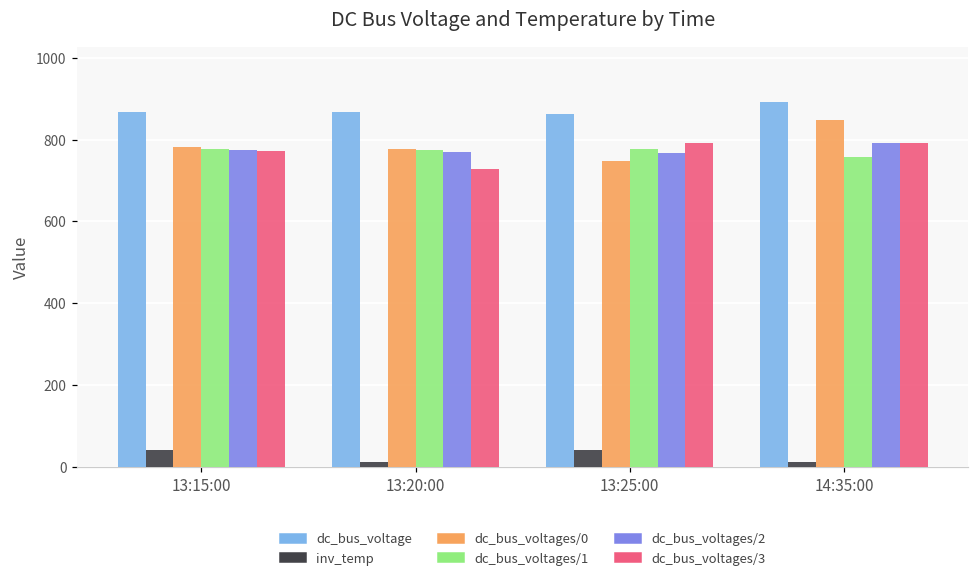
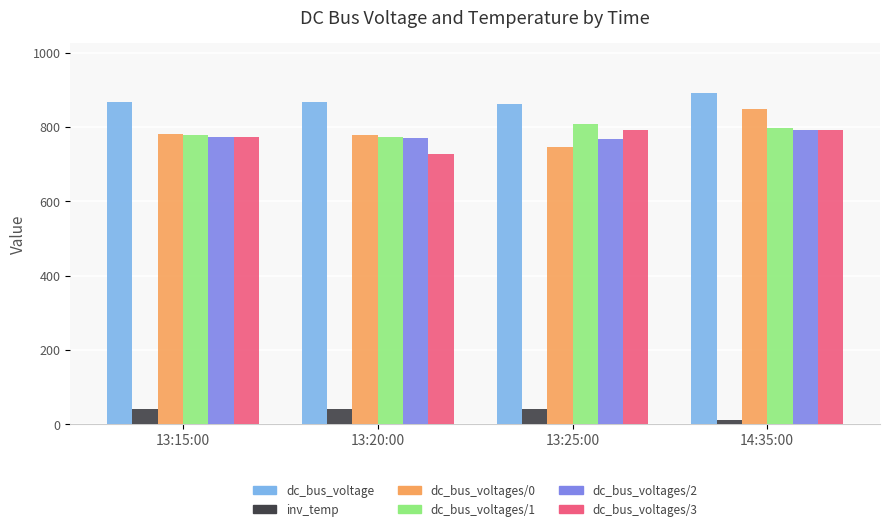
  {
    "inv_temp": {
      "13:15:00": 40,
-     "13:20:00": 10,
+     "13:20:00": 40,
      "13:25:00": 40,
      "14:35:00": 10
    },
    "dc_bus_voltages/0": {
      "13:15:00": 780,
      "13:20:00": 780,
      "13:25:00": 750,
      "14:35:00": 850
    },
    "dc_bus_voltages/1": {
      "13:15:00": 780,
      "13:20:00": 770,
-     "13:25:00": 780,
-     "14:35:00": 760
+     "13:25:00": 810,
+     "14:35:00": 800
    },
    "dc_bus_voltages/3": {
      "13:15:00": 770,
      "13:20:00": 730,
      "13:25:00": 790,
      "14:35:00": 790
    }
  }
